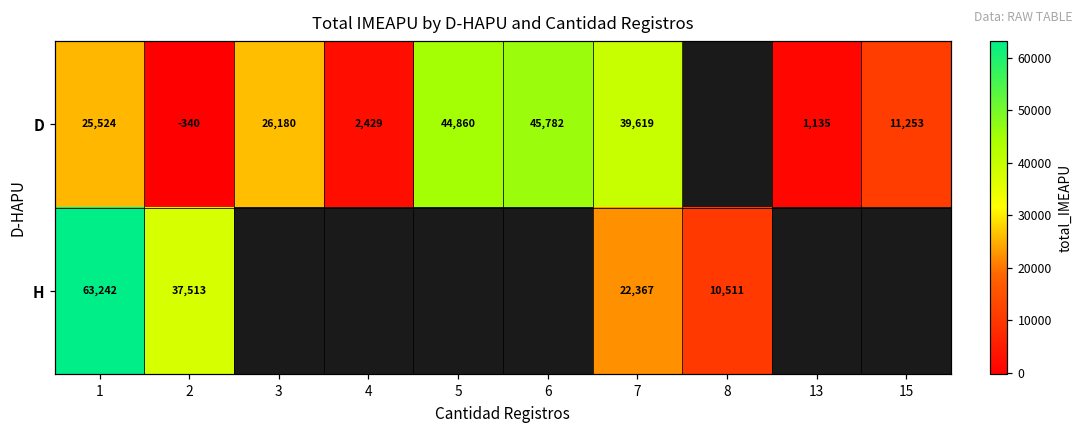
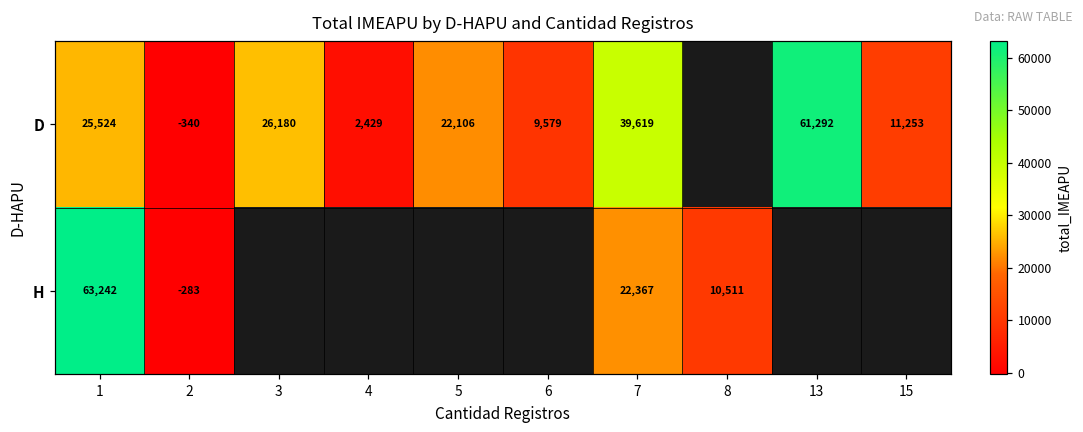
  {
    "D": {
      "1": "25,524",
      "2": "-340",
      "3": "26,180",
      "4": "2,429",
-     "5": "44,860",
-     "6": "45,782",
+     "5": "22,106",
+     "6": "9,579",
      "7": "39,619",
-     "13": "1,135",
+     "13": "61,292",
      "15": "11,253"
    },
    "H": {
      "1": "63,242",
-     "2": "37,513",
+     "2": "-283",
      "7": "22,367",
      "8": "10,511"
    }
  }
